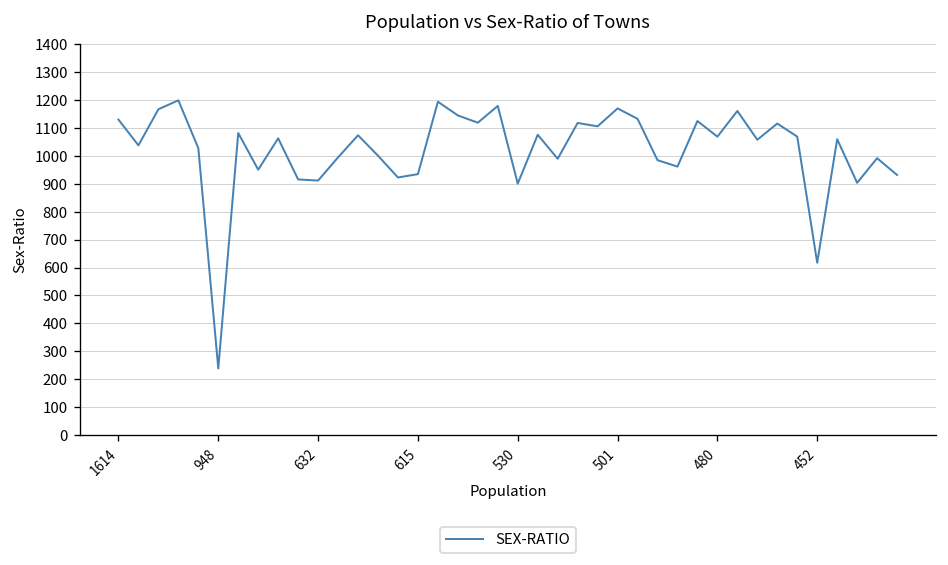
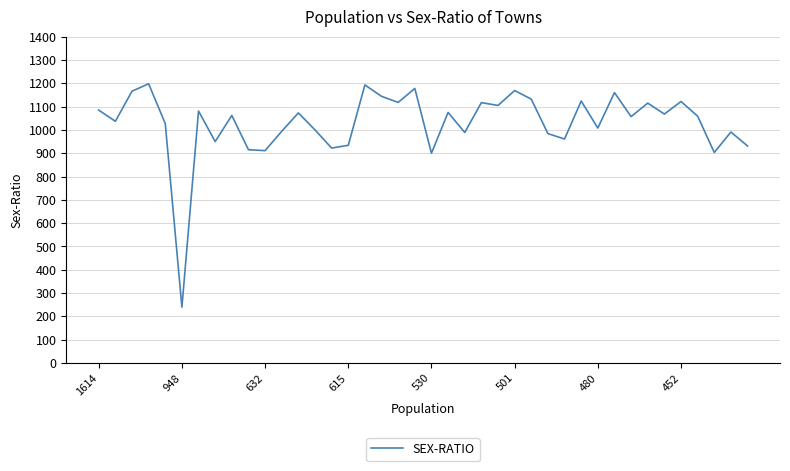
  {
-   "1614": 1130,
+   "1614": 1090,
    "948": 240,
    "632": 910,
    "615": 930,
    "530": 900,
    "501": 1170,
-   "480": 1070,
-   "452": 620
+   "480": 1010,
+   "452": 1120
  }
